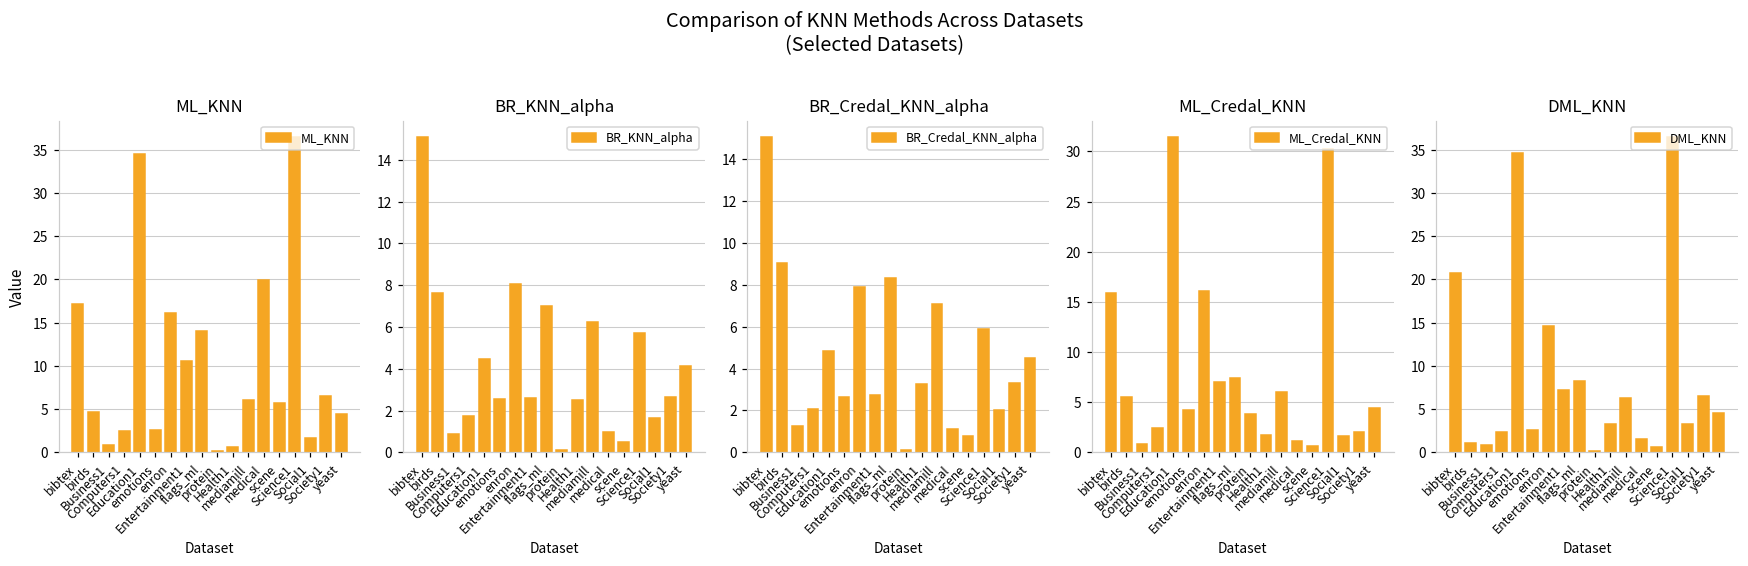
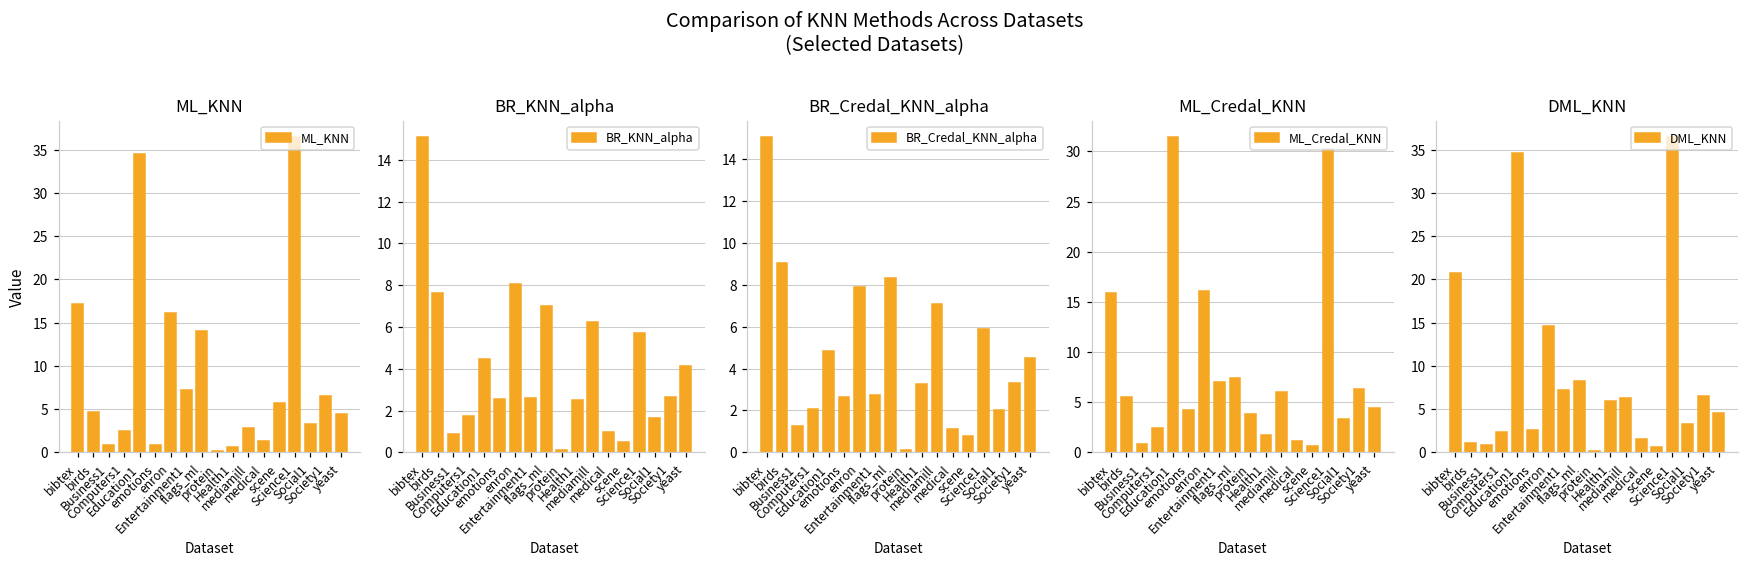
  {
    "ML_KNN": {
      "bibtex": 17,
      "birds": 5,
      "Business1": 1,
      "Computers1": 2,
      "Education1": 34,
-     "emotions": 3,
+     "emotions": 1,
      "enron": 16,
-     "Entertainment1": 11,
+     "Entertainment1": 7,
      "flags_ml": 14,
      "Health1": 1,
-     "mediamill": 6,
-     "medical": 20,
+     "mediamill": 3,
+     "medical": 1,
      "scene": 6,
-     "Social1": 2,
+     "Social1": 3,
      "Society1": 6,
      "yeast": 4
    },
    "BR_KNN_alpha": {
      "bibtex": 15.1,
      "birds": 7.6,
      "Business1": 0.9,
      "Computers1": 1.8,
      "Education1": 4.5,
      "emotions": 2.6,
      "enron": 8.1,
      "Entertainment1": 2.6,
      "flags_ml": 7.0,
      "Health1": 2.5,
      "mediamill": 6.2,
      "medical": 1.0,
      "scene": 0.5,
      "Science1": 5.7,
      "Social1": 1.6,
      "Society1": 2.6,
      "yeast": 4.1
    },
    "BR_Credal_KNN_alpha": {
      "bibtex": 15.1,
      "birds": 9.0,
      "Business1": 1.3,
      "Computers1": 2.1,
      "Education1": 4.8,
      "emotions": 2.6,
      "enron": 7.9,
      "Entertainment1": 2.8,
      "flags_ml": 8.3,
      "Health1": 3.2,
      "mediamill": 7.1,
      "medical": 1.1,
      "scene": 0.8,
      "Science1": 5.9,
      "Social1": 2.0,
      "Society1": 3.3,
      "yeast": 4.5
    },
    "ML_Credal_KNN": {
      "bibtex": 16,
      "birds": 6,
      "Business1": 1,
      "Computers1": 2,
      "Education1": 31,
      "emotions": 4,
      "enron": 16,
      "Entertainment1": 7,
      "flags_ml": 7,
      "protein": 4,
      "Health1": 2,
      "mediamill": 6,
      "medical": 1,
      "scene": 1,
      "Science1": 30,
-     "Social1": 2,
-     "Society1": 2,
+     "Social1": 3,
+     "Society1": 6,
      "yeast": 4
    },
    "DML_KNN": {
      "bibtex": 21,
      "birds": 1,
      "Business1": 1,
      "Computers1": 2,
      "Education1": 35,
      "emotions": 3,
      "enron": 15,
      "Entertainment1": 7,
      "flags_ml": 8,
-     "Health1": 3,
+     "Health1": 6,
      "mediamill": 6,
      "medical": 2,
      "scene": 1,
      "Social1": 3,
      "Society1": 7,
      "yeast": 5
    }
  }
